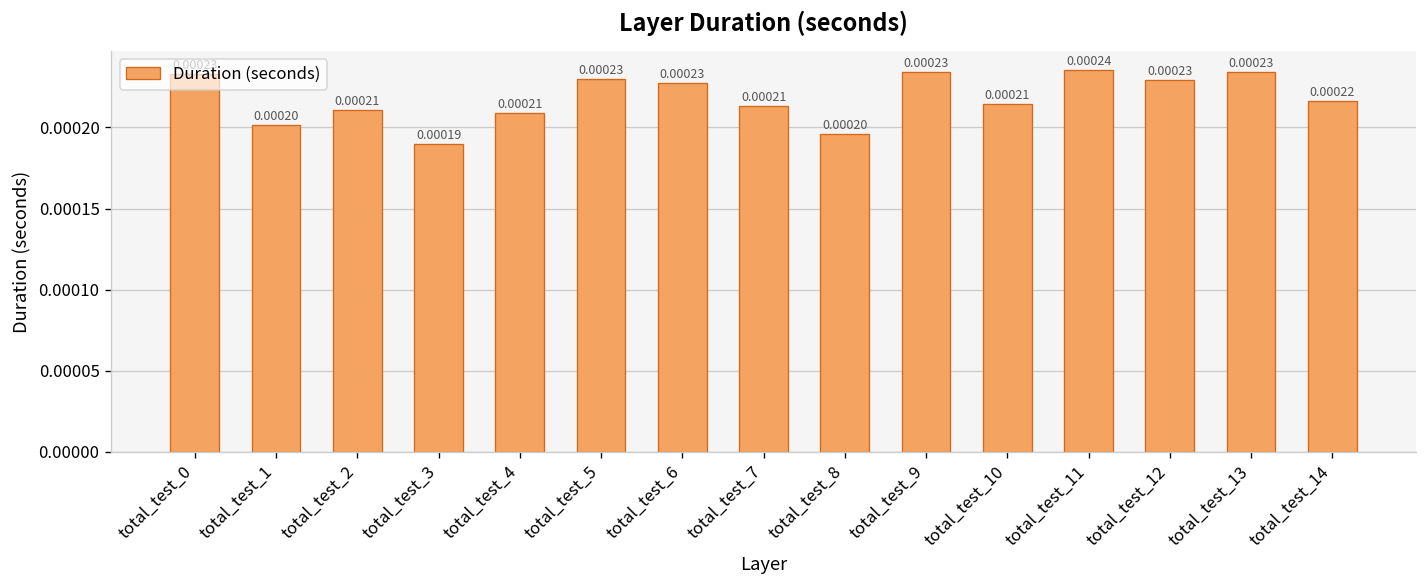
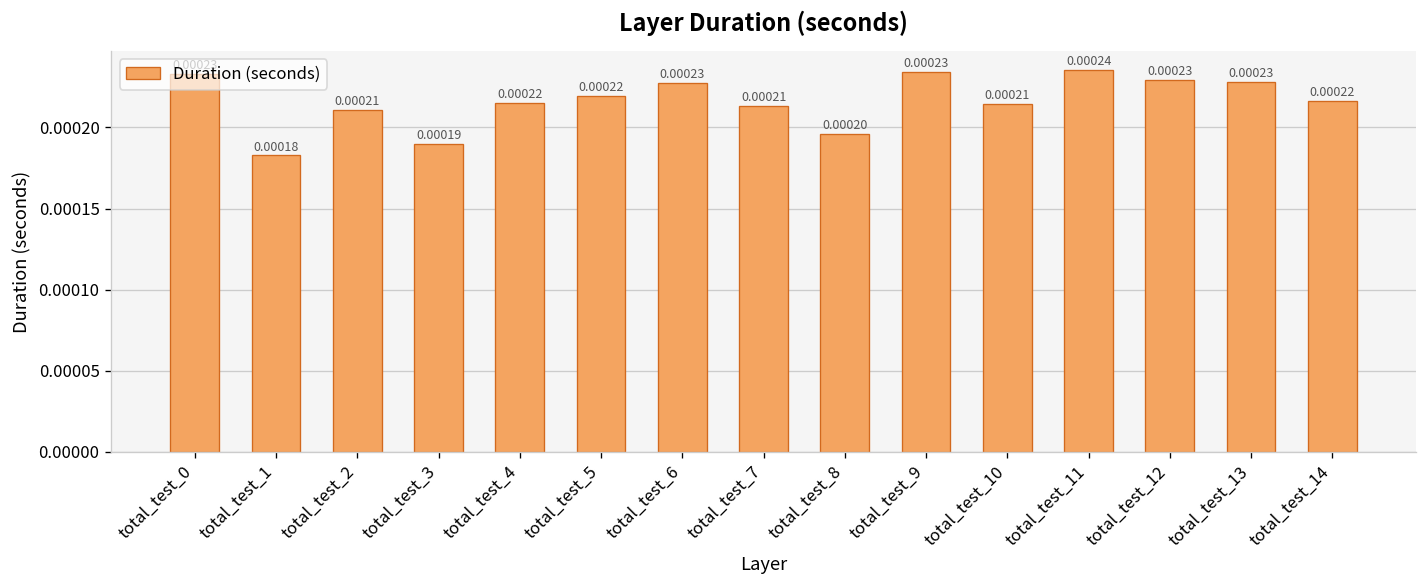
  {
-   "total_test_1": 0.00020,
+   "total_test_1": 0.00018,
    "total_test_2": 0.00021,
    "total_test_3": 0.00019,
-   "total_test_4": 0.00021,
-   "total_test_5": 0.00023,
+   "total_test_4": 0.00022,
+   "total_test_5": 0.00022,
    "total_test_6": 0.00023,
    "total_test_7": 0.00021,
    "total_test_8": 0.00020,
    "total_test_9": 0.00023,
    "total_test_10": 0.00021,
    "total_test_11": 0.00024,
    "total_test_12": 0.00023,
-   "total_test_13": 0.000234,
+   "total_test_13": 0.000228,
    "total_test_14": 0.00022
  }
